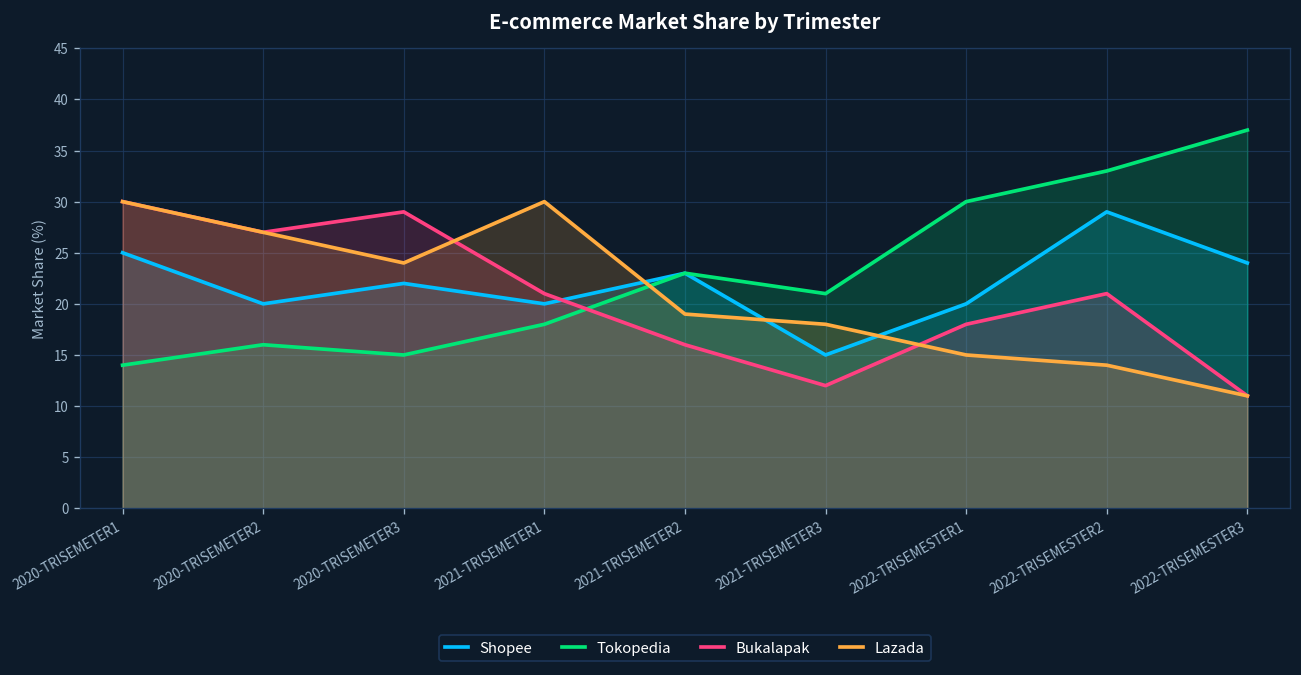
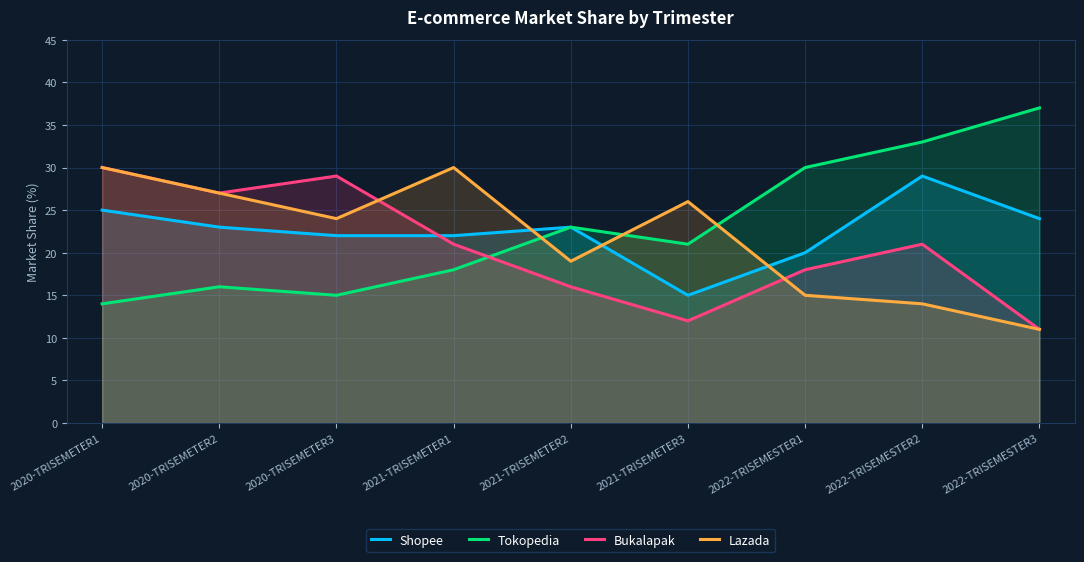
  {
    "Shopee": {
      "2020-TRISEMETER1": 25,
-     "2020-TRISEMETER2": 20,
+     "2020-TRISEMETER2": 23,
      "2020-TRISEMETER3": 22,
-     "2021-TRISEMETER1": 20,
+     "2021-TRISEMETER1": 22,
      "2021-TRISEMETER3": 15,
      "2022-TRISEMESTER1": 20,
      "2022-TRISEMESTER2": 29,
      "2022-TRISEMESTER3": 24
    },
    "Tokopedia": {
      "2020-TRISEMETER1": 14,
      "2020-TRISEMETER2": 16,
      "2020-TRISEMETER3": 15,
      "2021-TRISEMETER1": 18,
      "2021-TRISEMETER3": 21,
      "2022-TRISEMESTER1": 30,
      "2022-TRISEMESTER2": 33,
      "2022-TRISEMESTER3": 37
    },
    "Bukalapak": {
      "2020-TRISEMETER3": 29,
      "2021-TRISEMETER1": 21,
      "2021-TRISEMETER2": 16,
      "2021-TRISEMETER3": 12,
      "2022-TRISEMESTER1": 18,
      "2022-TRISEMESTER2": 21
    },
    "Lazada": {
      "2020-TRISEMETER3": 24,
      "2021-TRISEMETER1": 30,
      "2021-TRISEMETER2": 19,
-     "2021-TRISEMETER3": 18,
+     "2021-TRISEMETER3": 26,
      "2022-TRISEMESTER1": 15,
      "2022-TRISEMESTER2": 14
    }
  }
